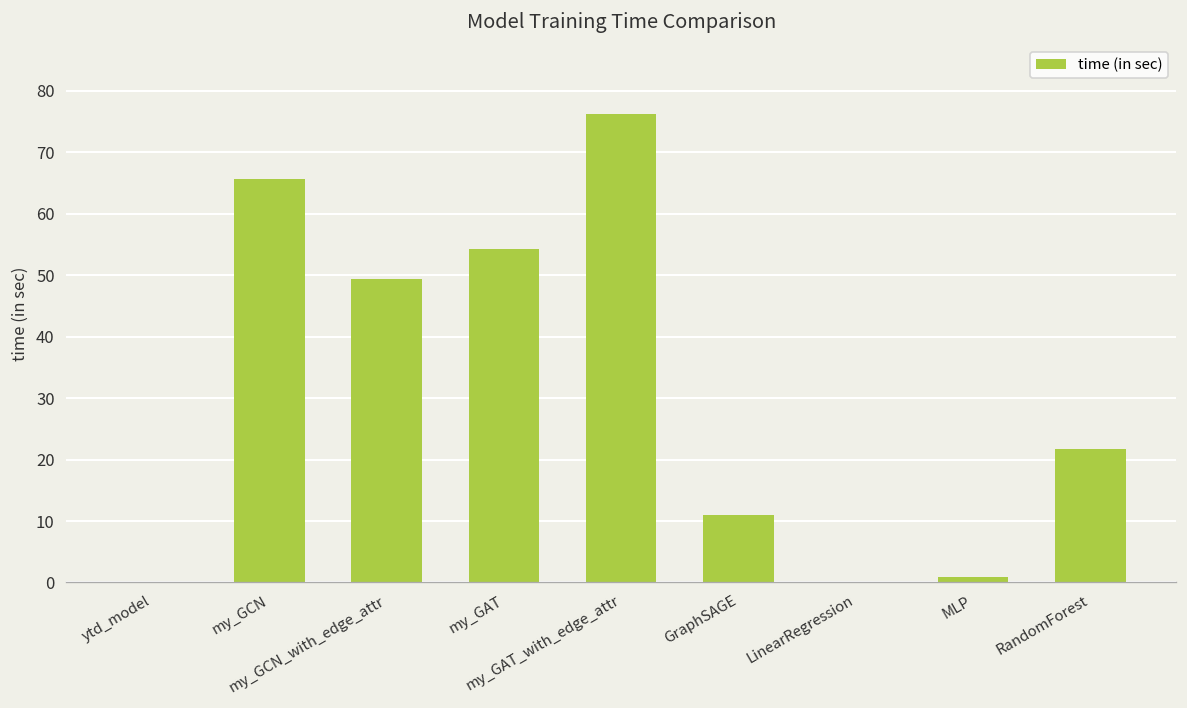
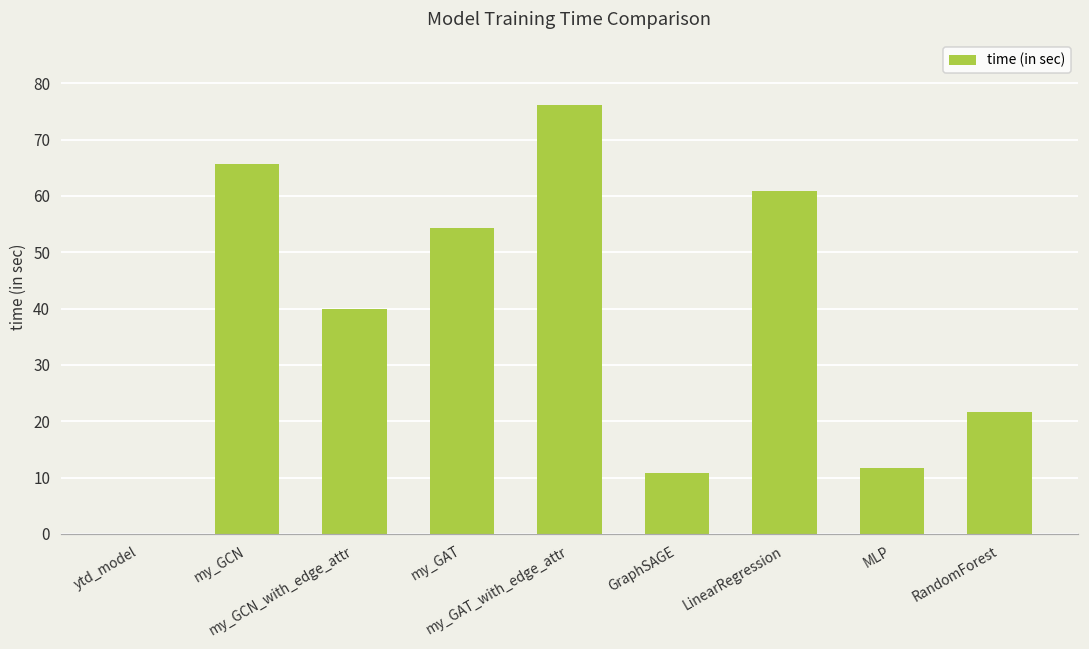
  {
    "ytd_model": 0,
    "my_GCN": 66,
-   "my_GCN_with_edge_attr": 49,
+   "my_GCN_with_edge_attr": 40,
    "my_GAT": 54,
    "my_GAT_with_edge_attr": 76,
    "GraphSAGE": 11,
-   "LinearRegression": 0,
-   "MLP": 1,
+   "LinearRegression": 61,
+   "MLP": 12,
    "RandomForest": 22
  }
